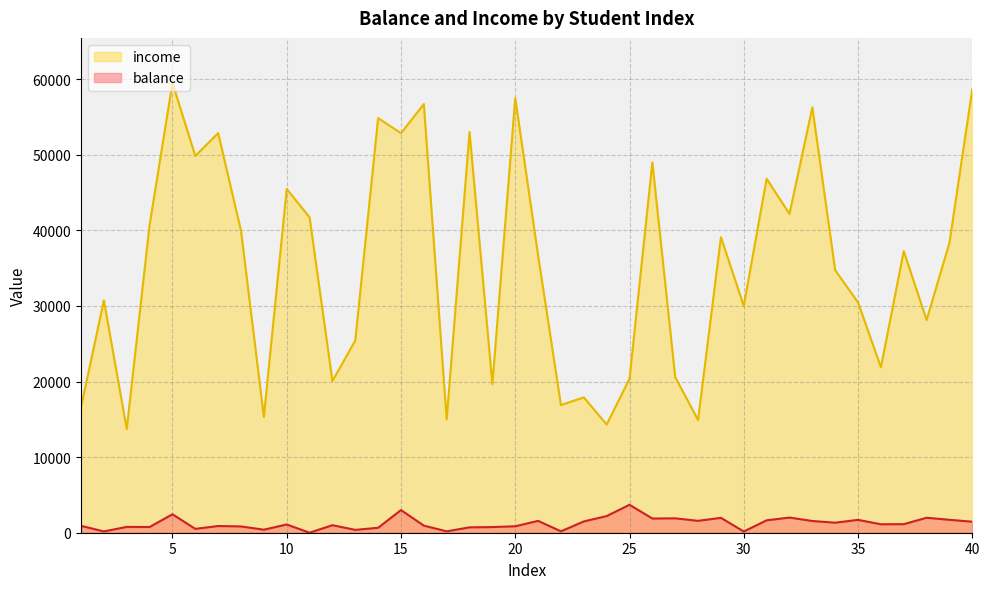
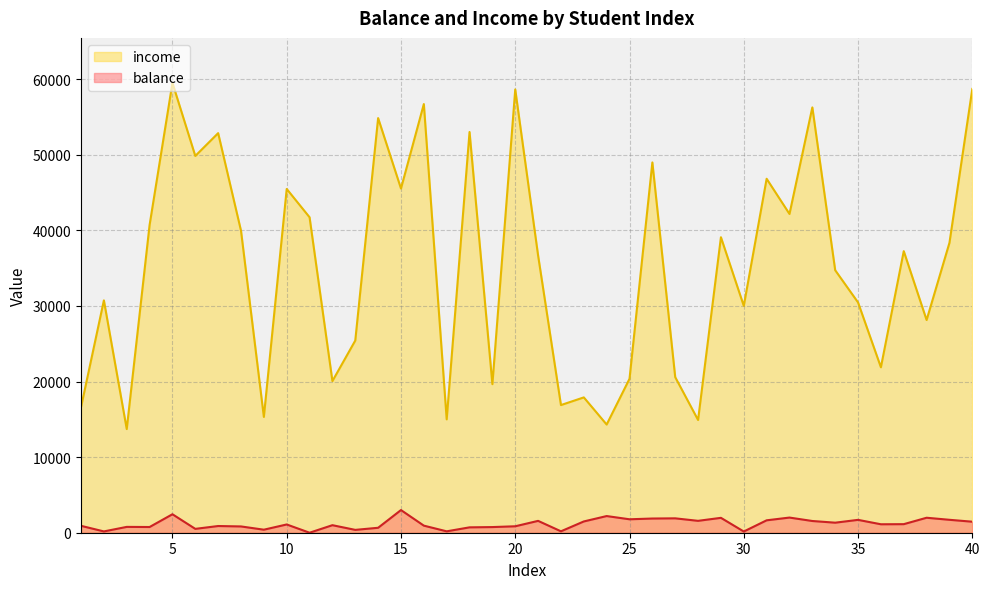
  {
    "income": {
      "10": 45000,
-     "15": 53000,
-     "20": 57000,
+     "15": 46000,
+     "20": 59000,
      "25": 20000,
      "30": 30000,
      "35": 30000,
      "40": 59000
    },
    "balance": {
      "5": 2000,
      "10": 1000,
      "15": 3000,
      "20": 1000,
-     "25": 4000,
+     "25": 2000,
      "30": 0,
      "35": 2000,
      "40": 1000
    }
  }
